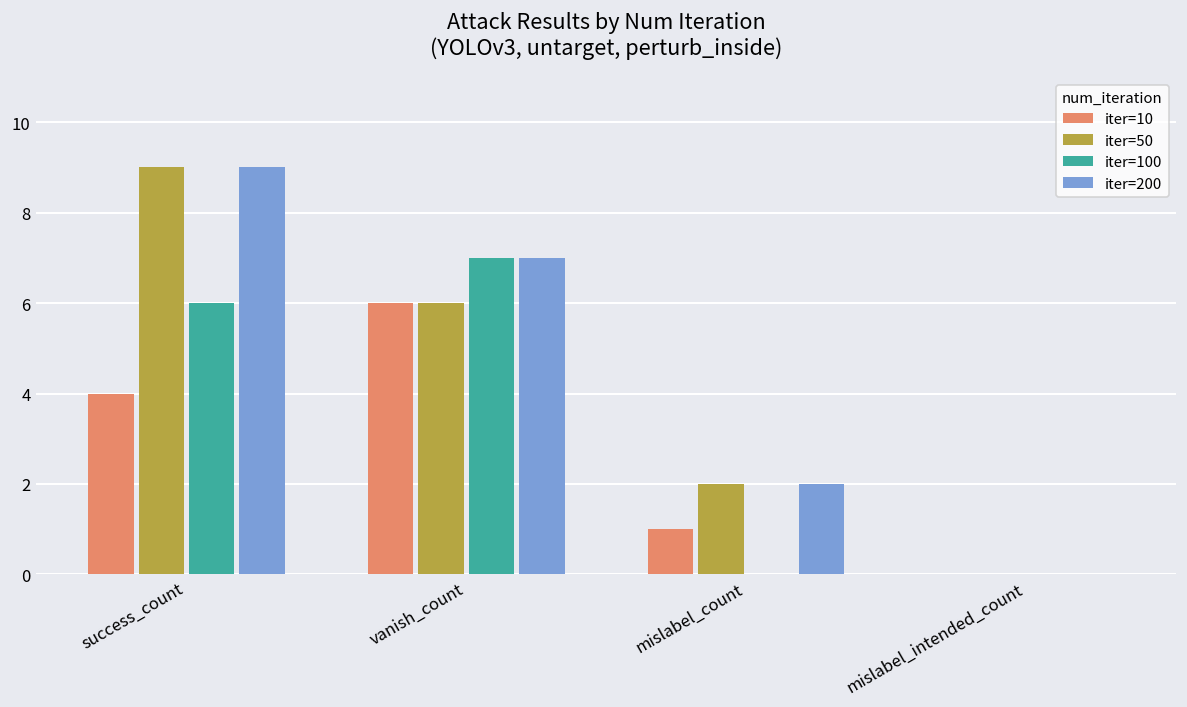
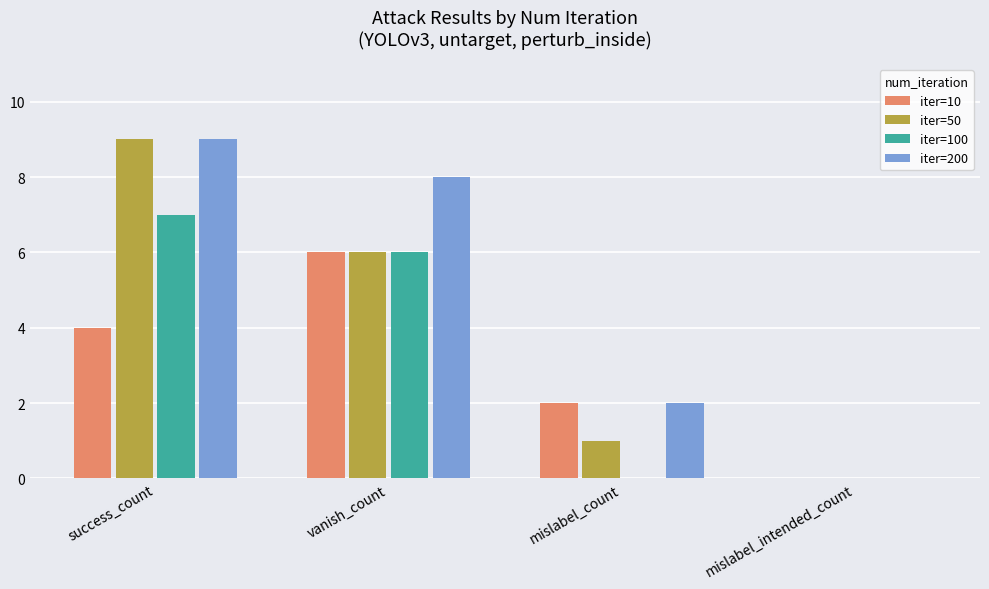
  {
    "iter=10": {
      "success_count": 4,
      "vanish_count": 6,
-     "mislabel_count": 1,
+     "mislabel_count": 2,
      "mislabel_intended_count": 0
    },
    "iter=50": {
      "success_count": 9,
      "vanish_count": 6,
-     "mislabel_count": 2,
+     "mislabel_count": 1,
      "mislabel_intended_count": 0
    },
    "iter=100": {
-     "success_count": 6,
-     "vanish_count": 7,
+     "success_count": 7,
+     "vanish_count": 6,
      "mislabel_count": 0,
      "mislabel_intended_count": 0
    },
    "iter=200": {
      "success_count": 9,
-     "vanish_count": 7,
+     "vanish_count": 8,
      "mislabel_count": 2,
      "mislabel_intended_count": 0
    }
  }
